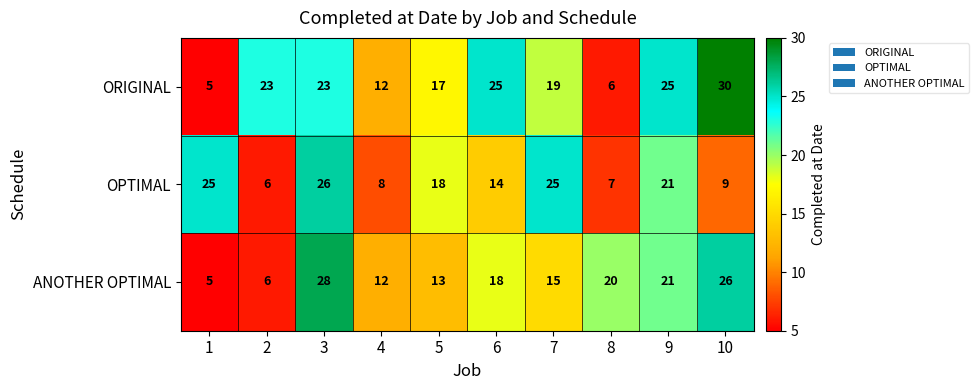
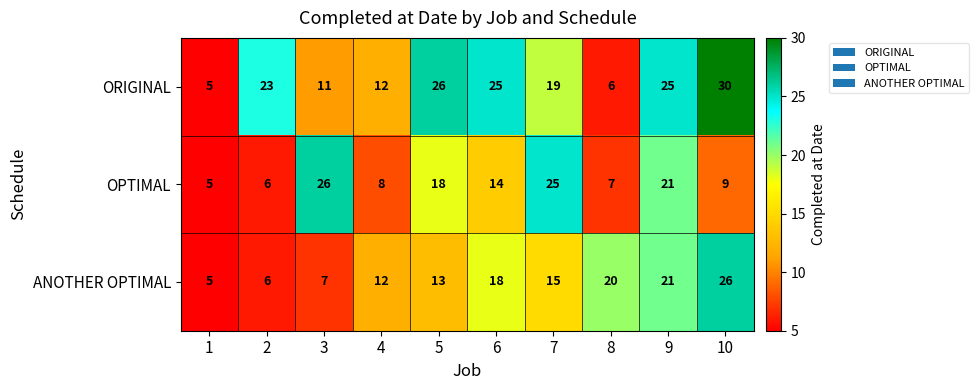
  {
    "ORIGINAL": {
      "1": 5,
      "2": 23,
-     "3": 23,
+     "3": 11,
      "4": 12,
-     "5": 17,
+     "5": 26,
      "6": 25,
      "7": 19,
      "8": 6,
      "9": 25,
      "10": 30
    },
    "OPTIMAL": {
-     "1": 25,
+     "1": 5,
      "2": 6,
      "3": 26,
      "4": 8,
      "5": 18,
      "6": 14,
      "7": 25,
      "8": 7,
      "9": 21,
      "10": 9
    },
    "ANOTHER OPTIMAL": {
      "1": 5,
      "2": 6,
-     "3": 28,
+     "3": 7,
      "4": 12,
      "5": 13,
      "6": 18,
      "7": 15,
      "8": 20,
      "9": 21,
      "10": 26
    }
  }
